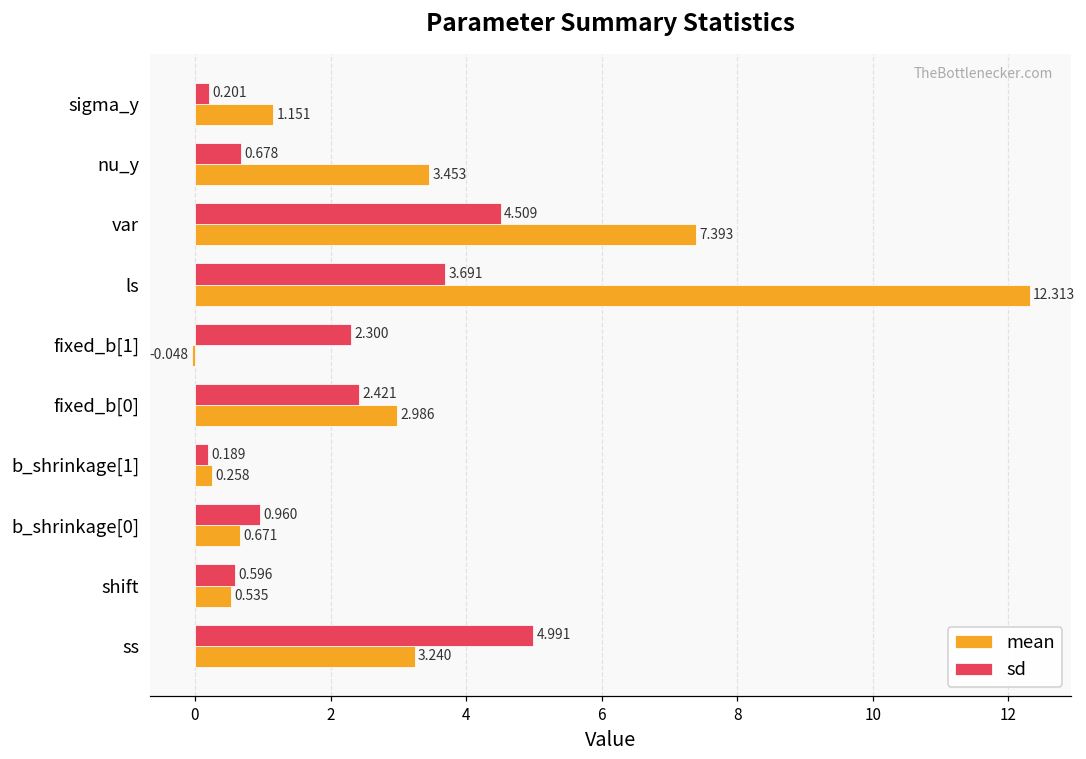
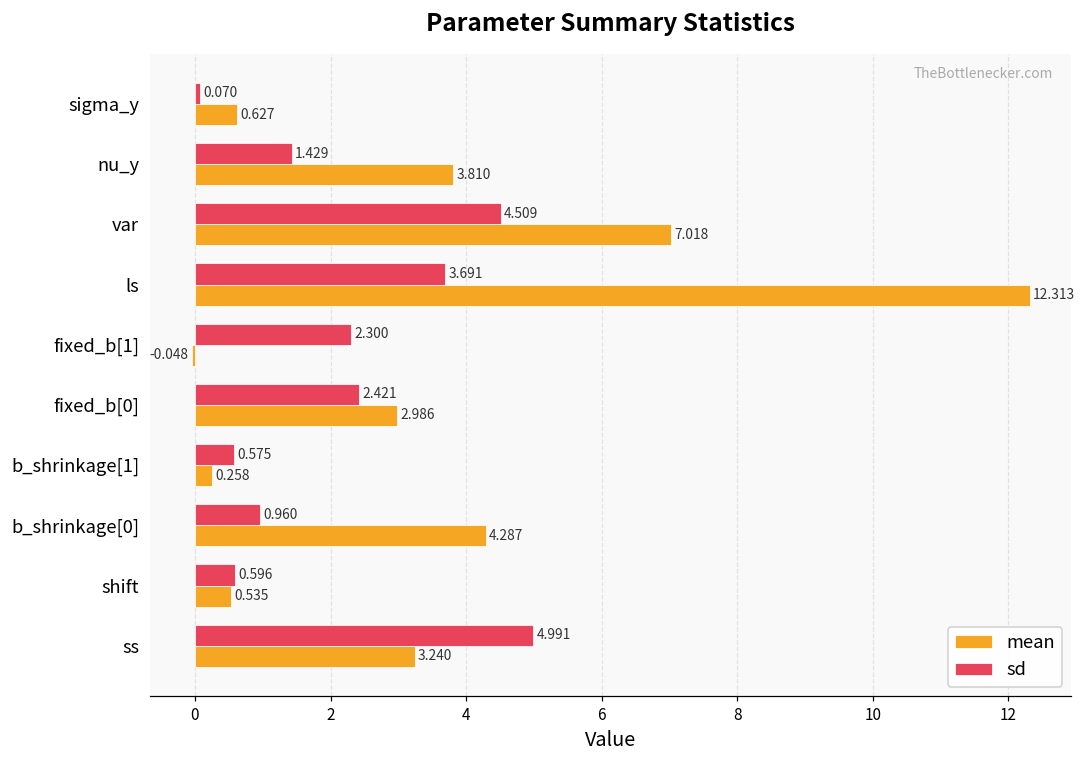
  {
    "mean": {
-     "sigma_y": 1.151,
-     "nu_y": 3.453,
-     "var": 7.393,
+     "sigma_y": 0.627,
+     "nu_y": 3.810,
+     "var": 7.018,
      "ls": 12.313,
      "fixed_b[1]": -0.048,
      "fixed_b[0]": 2.986,
      "b_shrinkage[1]": 0.258,
-     "b_shrinkage[0]": 0.671,
+     "b_shrinkage[0]": 4.287,
      "shift": 0.535,
      "ss": 3.240
    },
    "sd": {
-     "sigma_y": 0.201,
-     "nu_y": 0.678,
+     "sigma_y": 0.070,
+     "nu_y": 1.429,
      "var": 4.509,
      "ls": 3.691,
      "fixed_b[1]": 2.300,
      "fixed_b[0]": 2.421,
-     "b_shrinkage[1]": 0.189,
+     "b_shrinkage[1]": 0.575,
      "b_shrinkage[0]": 0.960,
      "shift": 0.596,
      "ss": 4.991
    }
  }
